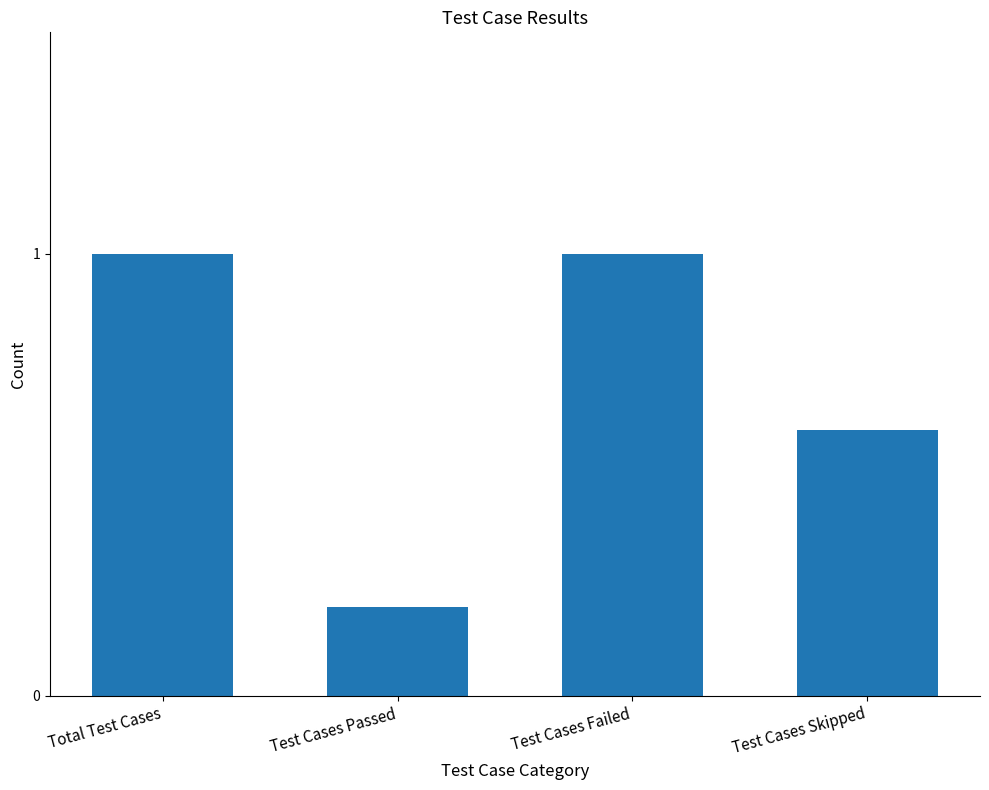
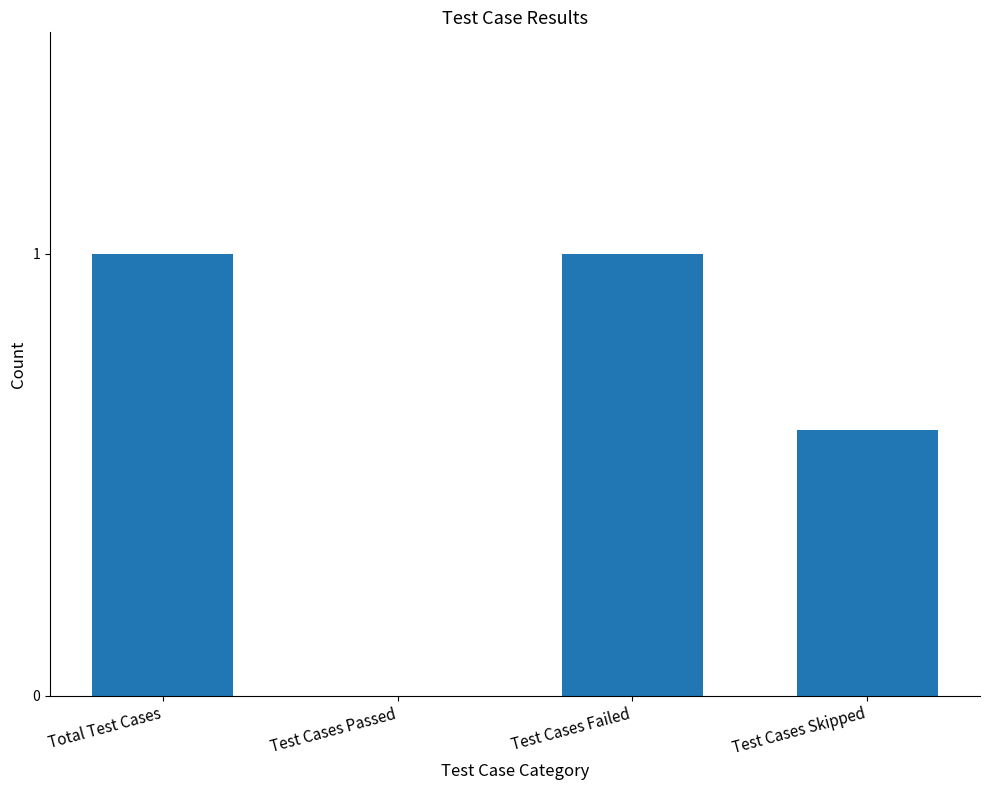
  {
    "Total Test Cases": 1.0,
-   "Test Cases Passed": 0.2,
+   "Test Cases Passed": 0.0,
    "Test Cases Failed": 1.0,
    "Test Cases Skipped": 0.6
  }
